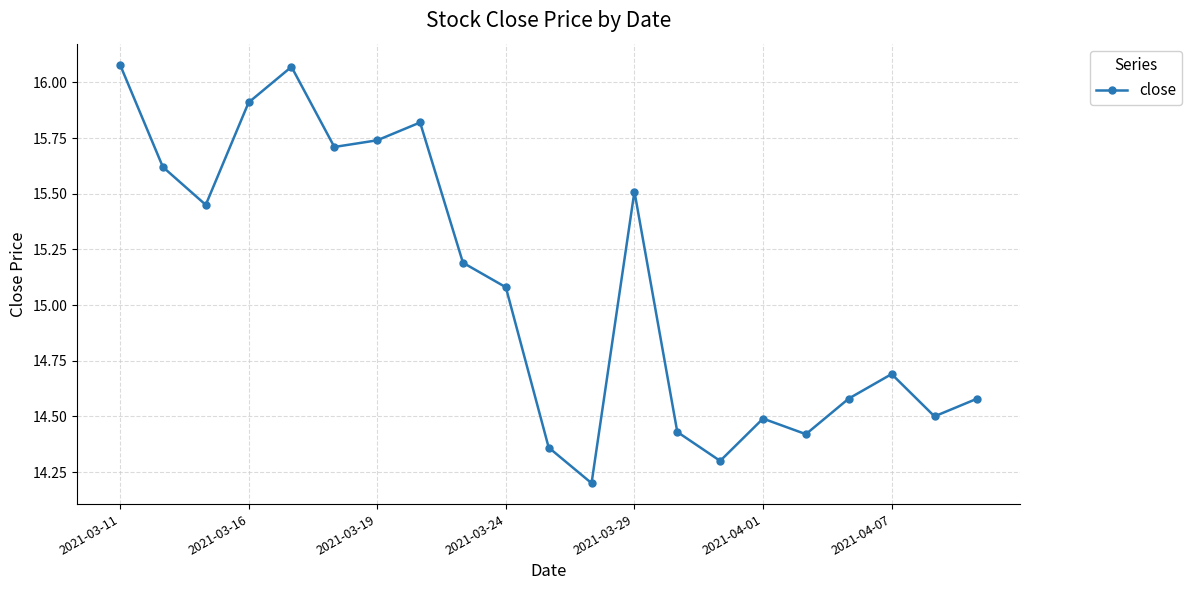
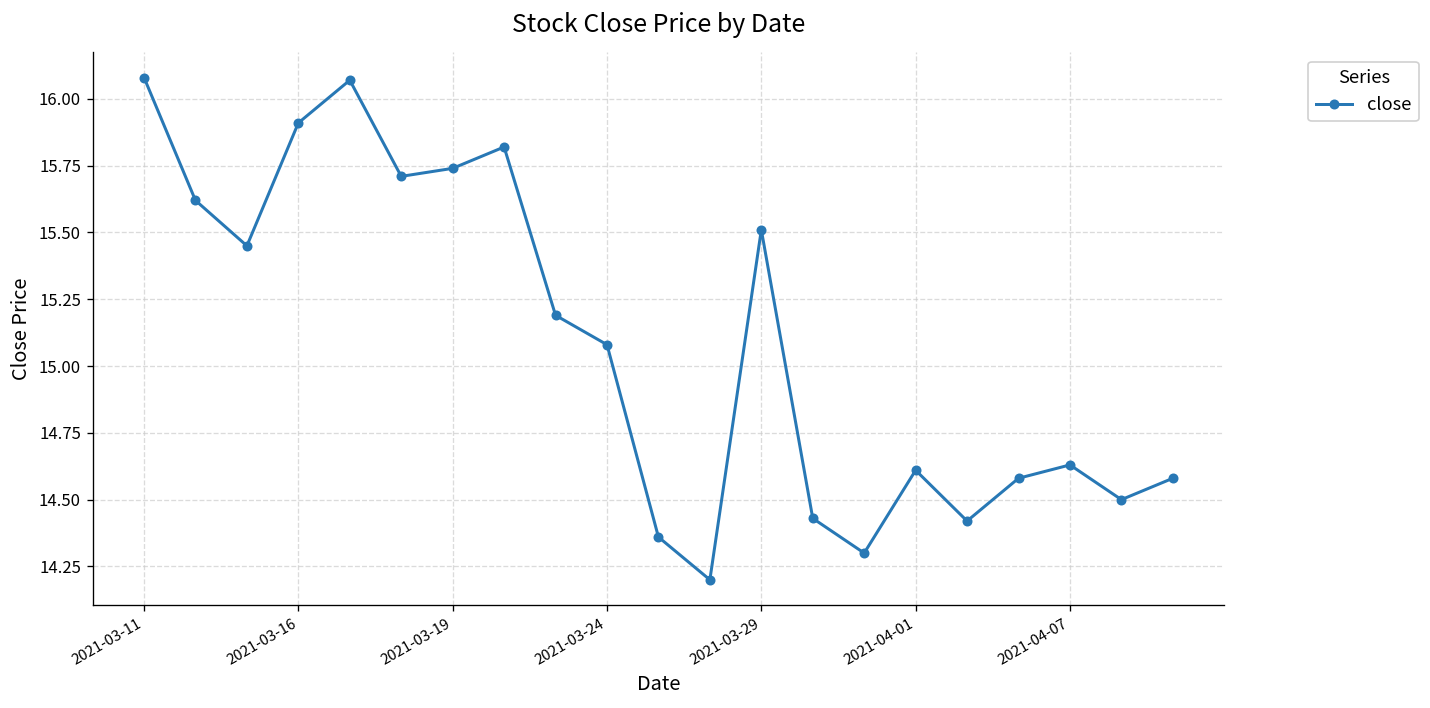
  {
    "2021-03-11": 16.08,
    "2021-03-16": 15.91,
    "2021-03-19": 15.74,
    "2021-03-24": 15.08,
    "2021-03-29": 15.51,
-   "2021-04-01": 14.49,
-   "2021-04-07": 14.69
+   "2021-04-01": 14.61,
+   "2021-04-07": 14.63
  }
